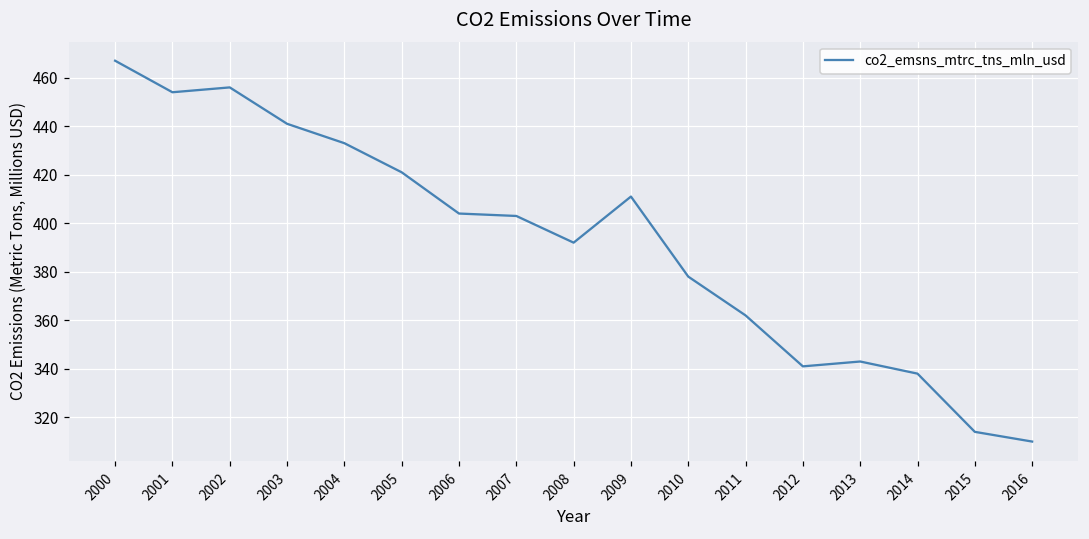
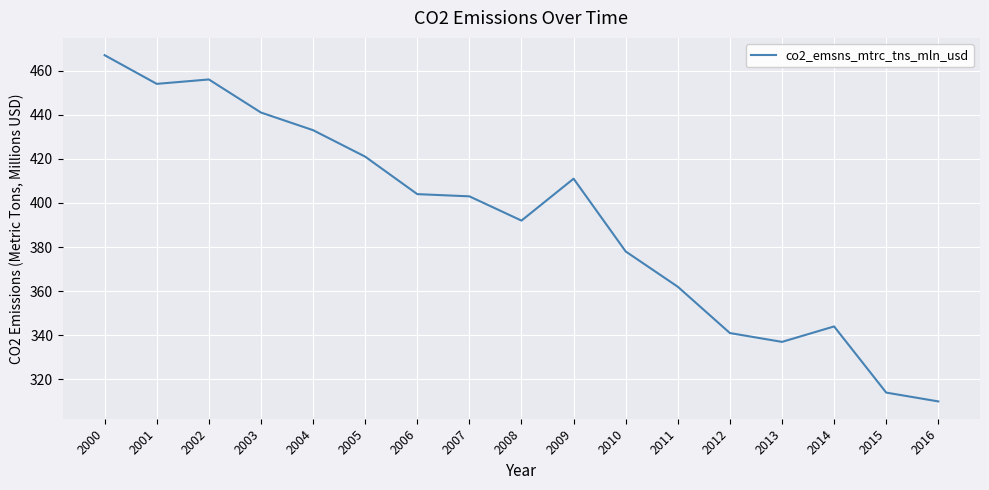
  {
    "2000": 467,
    "2001": 454,
    "2002": 456,
    "2003": 441,
    "2004": 433,
    "2005": 421,
    "2006": 404,
    "2007": 403,
    "2008": 392,
    "2009": 411,
    "2010": 378,
    "2011": 362,
    "2012": 341,
-   "2013": 343,
-   "2014": 338,
+   "2013": 337,
+   "2014": 344,
    "2015": 314,
    "2016": 310
  }
